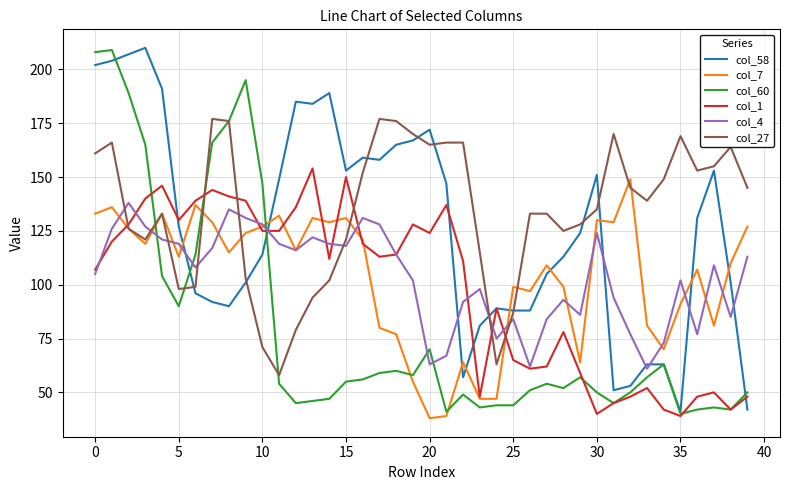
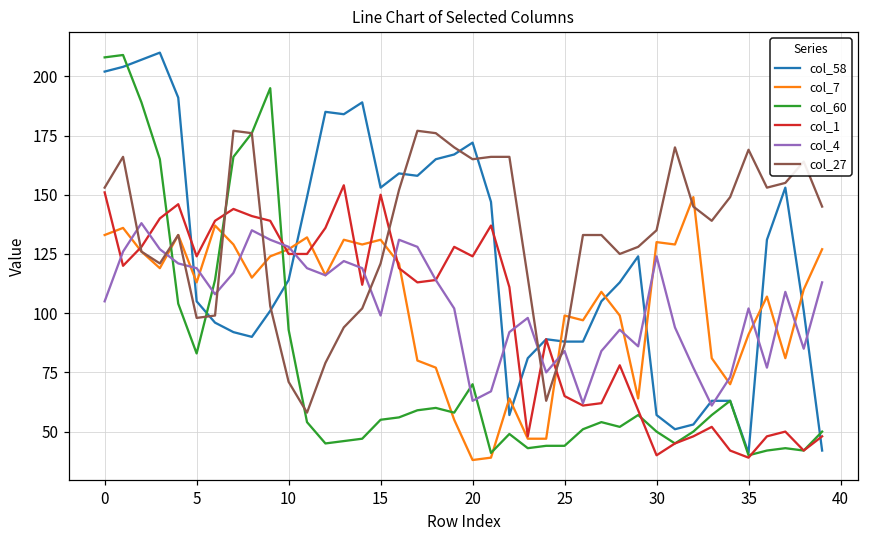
  {
    "col_58": {
      "0": 202,
-     "5": 127,
+     "5": 105,
      "10": 114,
      "15": 153,
      "20": 172,
-     "30": 151
+     "30": 57
    },
    "col_7": {
      "0": 133,
      "5": 113,
      "15": 131,
      "20": 38,
      "25": 99,
      "30": 130,
      "35": 91
    },
    "col_60": {
      "0": 208,
-     "5": 90,
-     "10": 147,
+     "5": 83,
+     "10": 93,
      "15": 55,
      "20": 70,
      "25": 44,
      "30": 50
    },
    "col_1": {
-     "0": 107,
-     "5": 130,
+     "0": 151,
+     "5": 124,
      "10": 125,
      "15": 150,
      "20": 124,
      "25": 65,
      "30": 40
    },
    "col_4": {
      "0": 105,
      "5": 119,
-     "15": 118,
+     "15": 99,
      "20": 63,
      "25": 84,
      "30": 124,
      "35": 102
    },
    "col_27": {
-     "0": 161,
+     "0": 153,
      "5": 98,
      "10": 71,
      "15": 121,
      "20": 165,
      "30": 135,
      "35": 169
    }
  }
